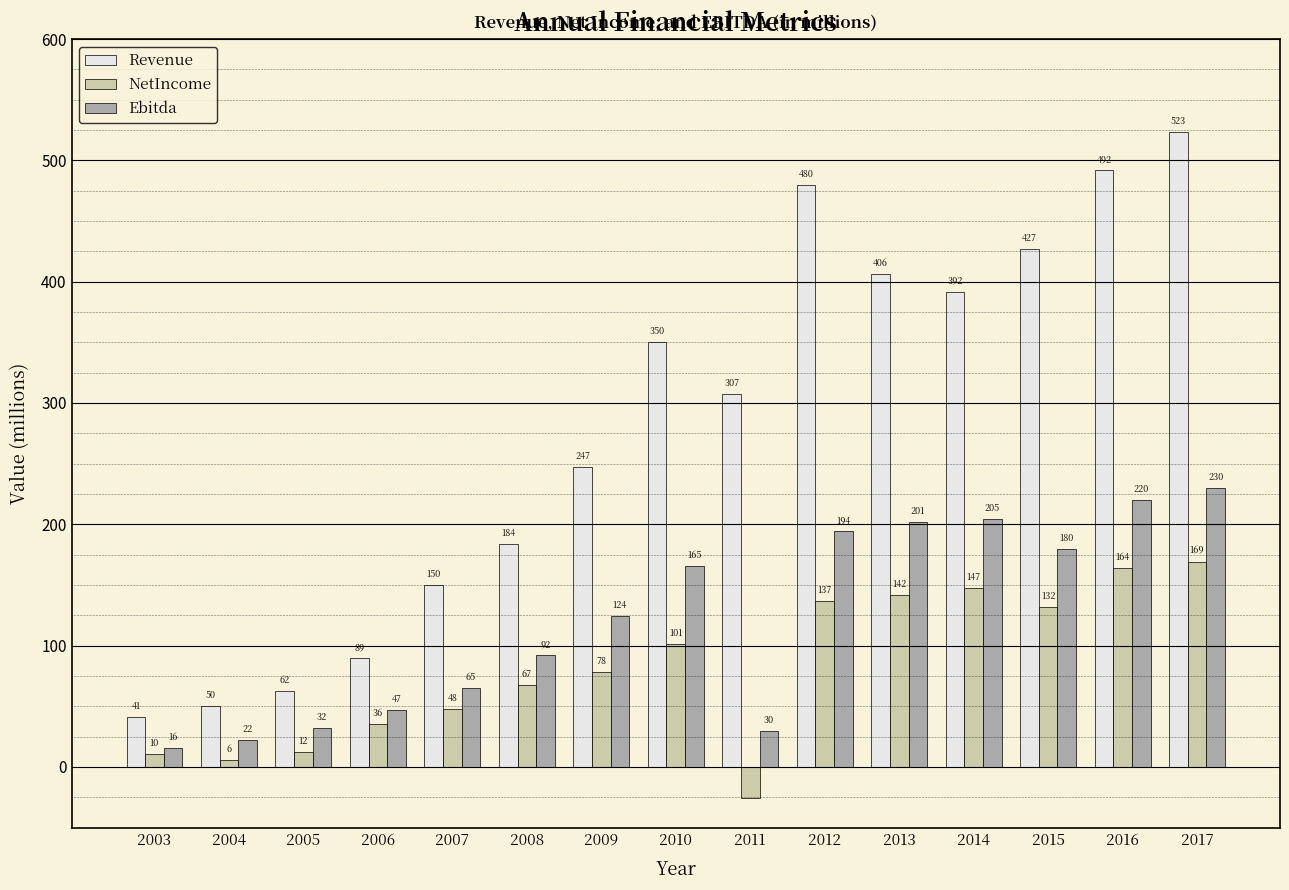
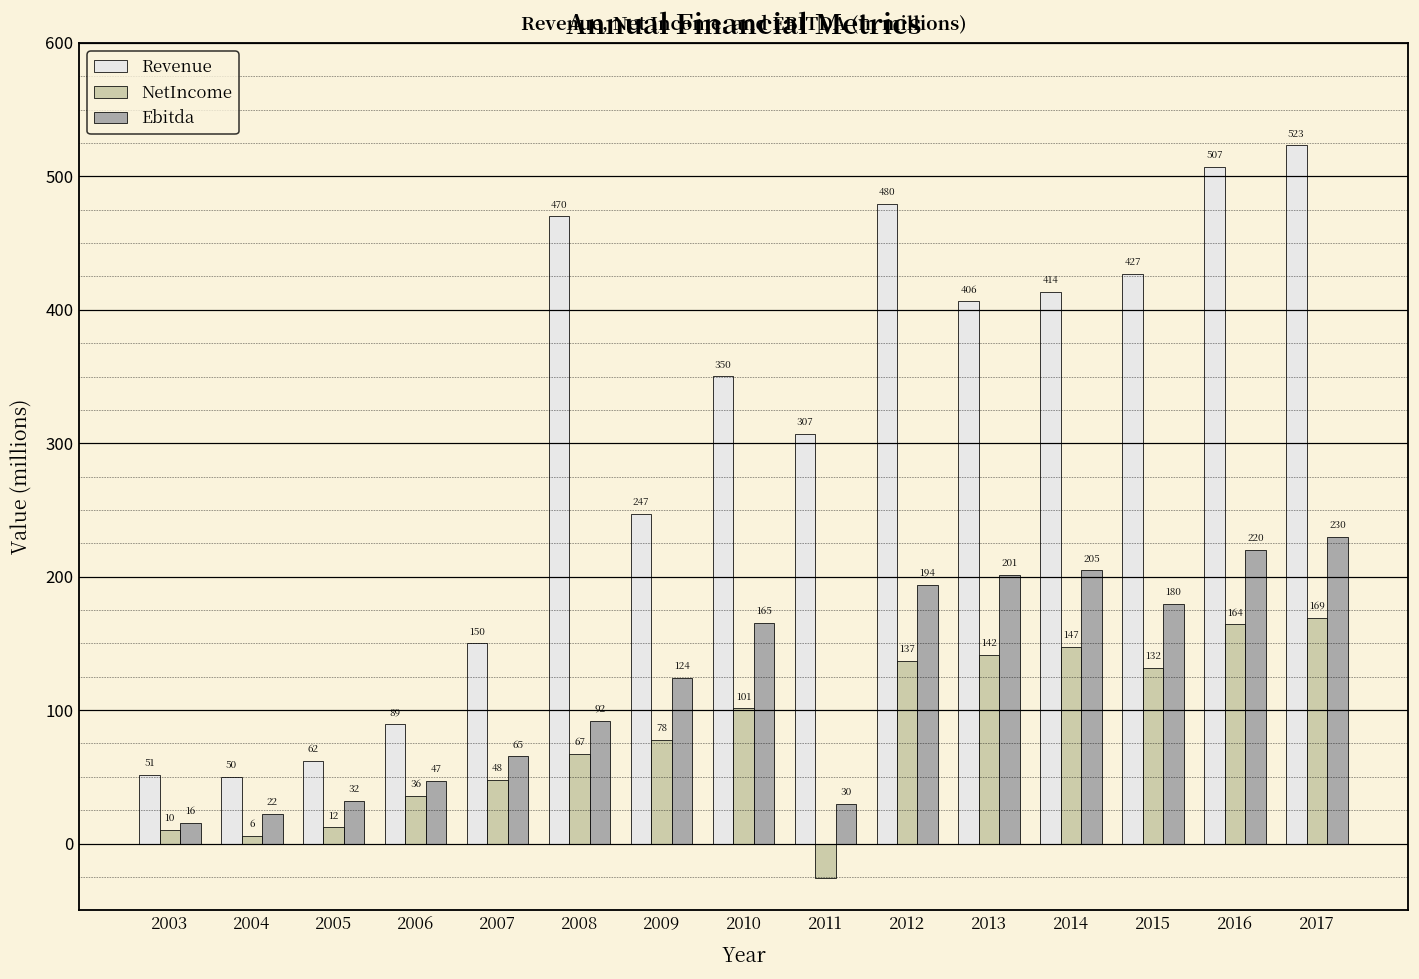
  {
    "Revenue": {
-     "2003": 41,
+     "2003": 51,
      "2004": 50,
      "2005": 62,
      "2006": 89,
      "2007": 150,
-     "2008": 184,
+     "2008": 470,
      "2009": 247,
      "2010": 350,
      "2011": 307,
      "2012": 480,
      "2013": 406,
-     "2014": 392,
+     "2014": 414,
      "2015": 427,
-     "2016": 492,
+     "2016": 507,
      "2017": 523
    }
  }
